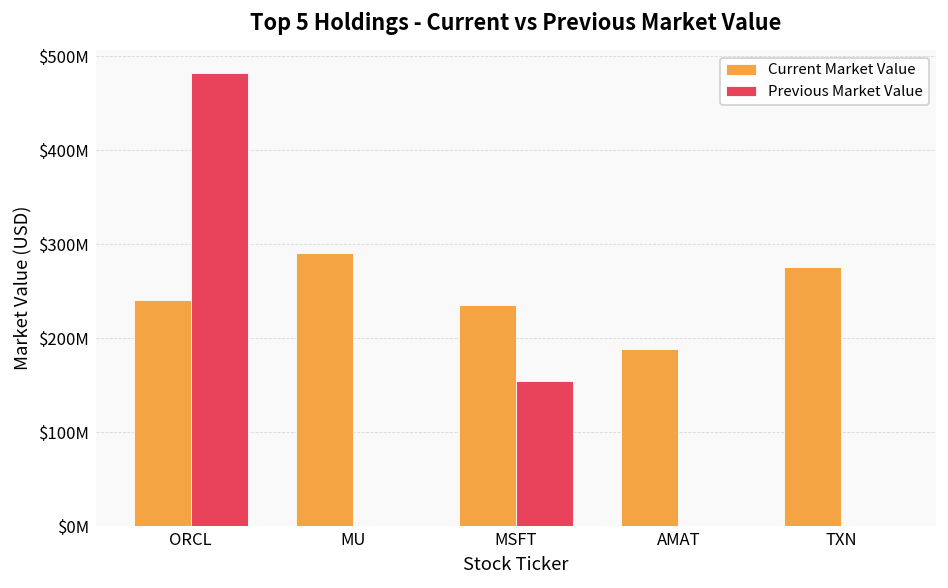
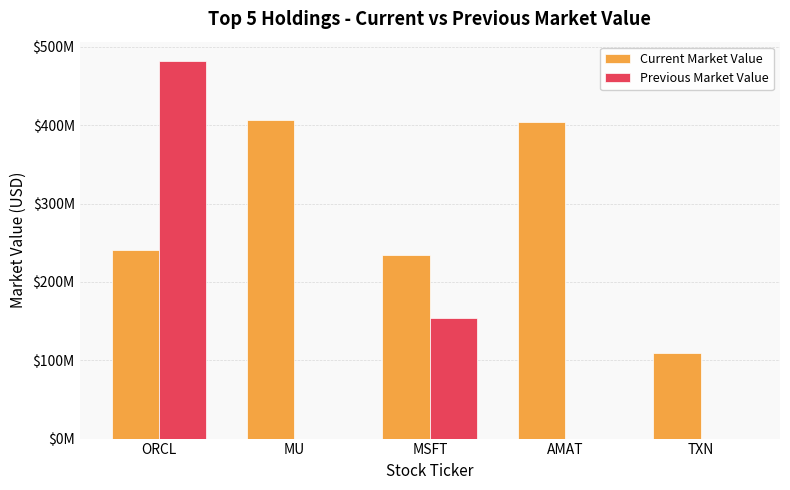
  {
    "Current Market Value": {
      "ORCL": "$240000000",
-     "MU": "$290000000",
+     "MU": "$410000000",
      "MSFT": "$230000000",
-     "AMAT": "$190000000",
-     "TXN": "$280000000"
+     "AMAT": "$400000000",
+     "TXN": "$110000000"
    },
    "Previous Market Value": {
      "ORCL": "$480000000",
      "MU": "$0",
      "MSFT": "$150000000",
      "AMAT": "$0",
      "TXN": "$0"
    }
  }
